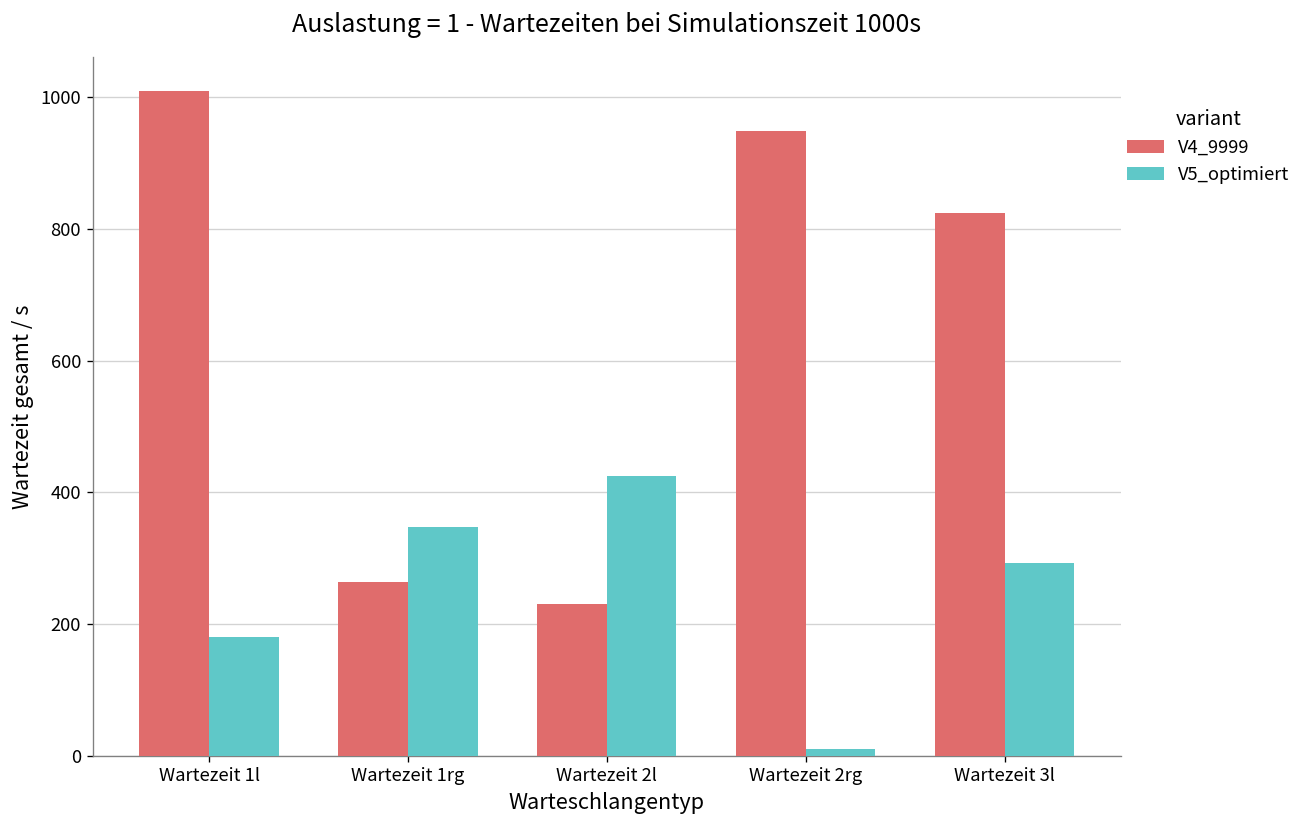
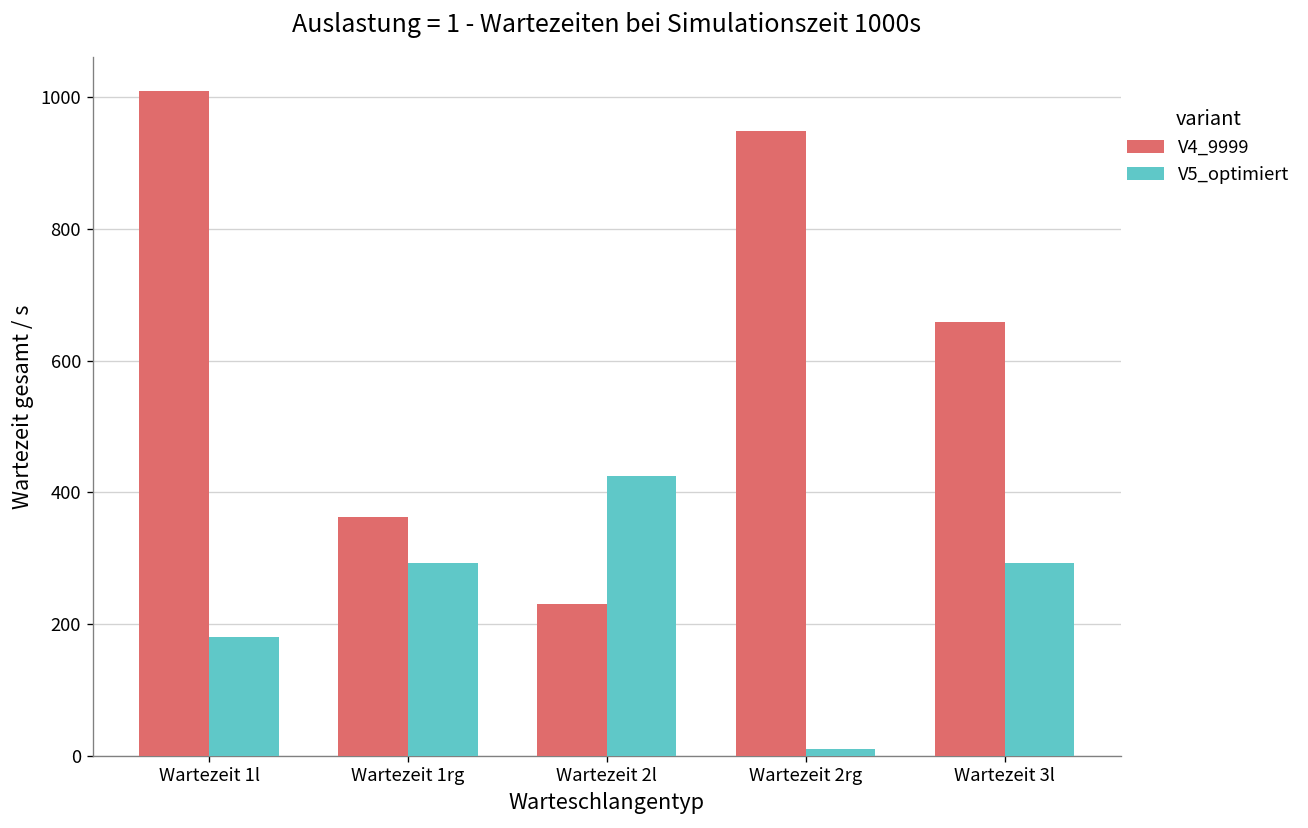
  {
    "V4_9999": {
      "Wartezeit 1l": 1010,
-     "Wartezeit 1rg": 260,
+     "Wartezeit 1rg": 360,
      "Wartezeit 2l": 230,
      "Wartezeit 2rg": 950,
-     "Wartezeit 3l": 820
+     "Wartezeit 3l": 660
    },
    "V5_optimiert": {
      "Wartezeit 1l": 180,
-     "Wartezeit 1rg": 350,
+     "Wartezeit 1rg": 290,
      "Wartezeit 2l": 420,
      "Wartezeit 2rg": 10,
      "Wartezeit 3l": 290
    }
  }
